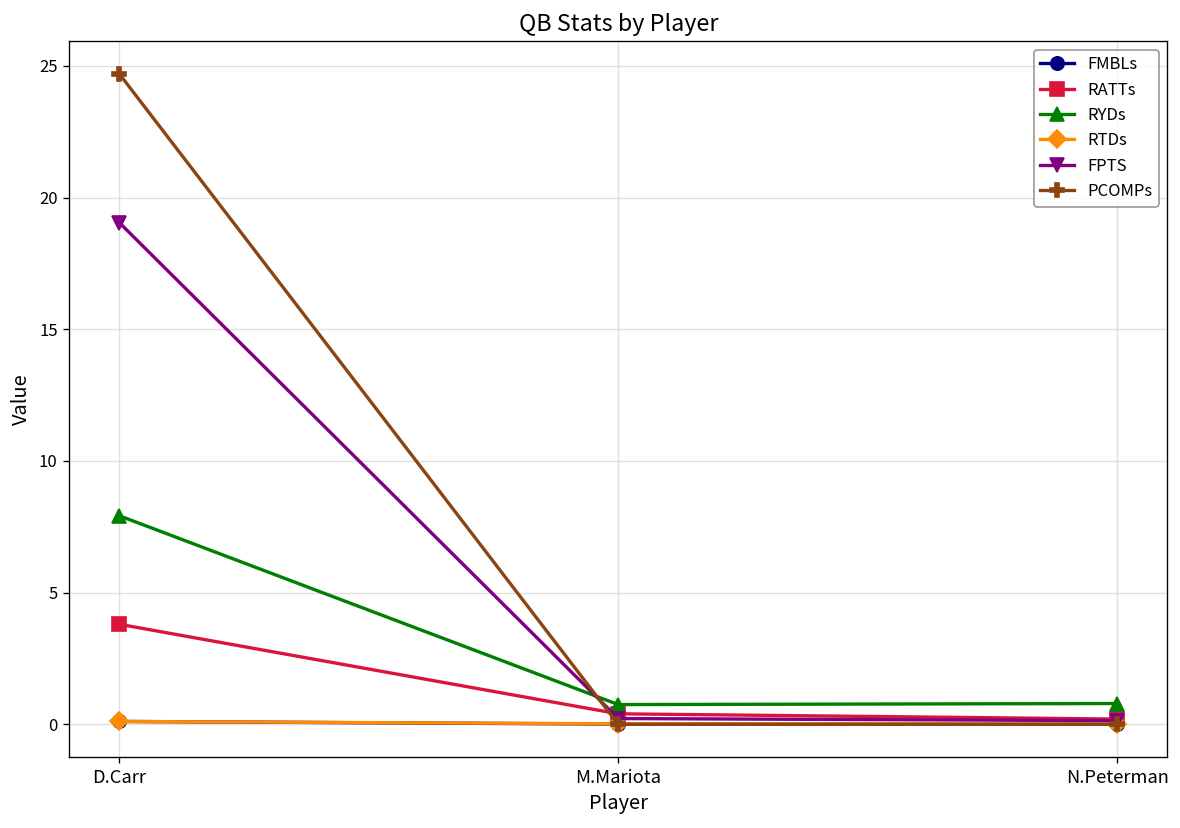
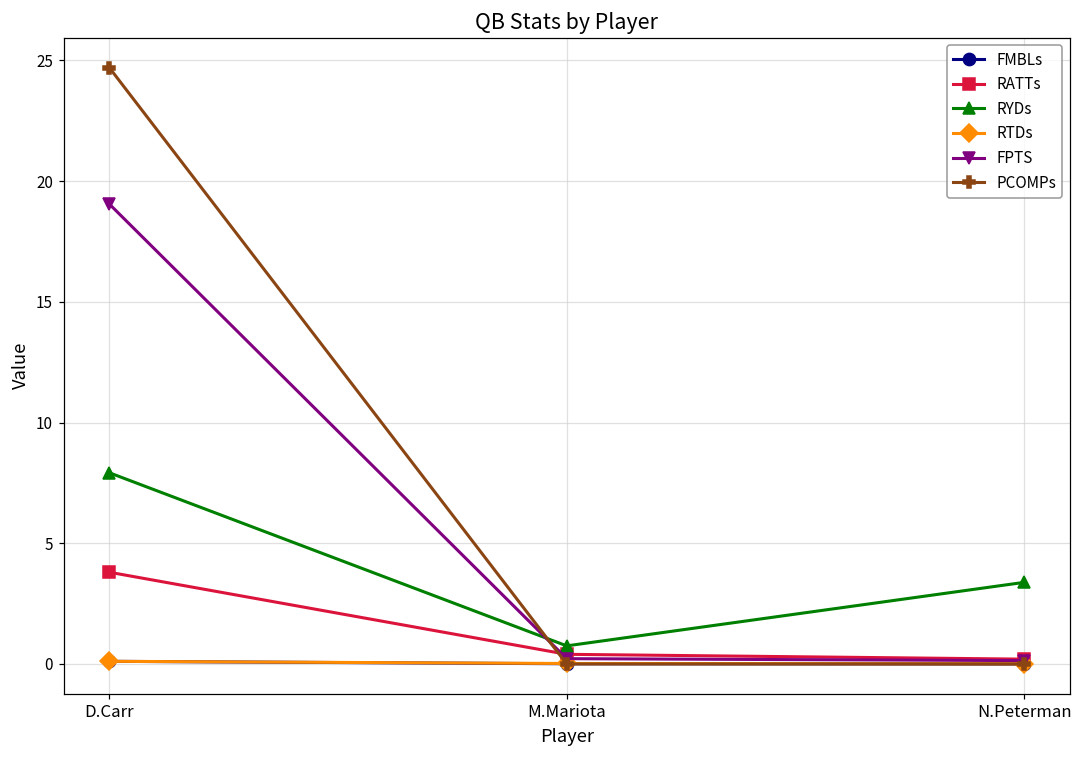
  {
    "RATTs": {
      "D.Carr": 3.8,
      "M.Mariota": 0.4
    },
    "RYDs": {
      "D.Carr": 7.9,
      "M.Mariota": 0.8,
-     "N.Peterman": 0.8
+     "N.Peterman": 3.4
    },
    "FPTS": {
      "D.Carr": 19.1,
      "M.Mariota": 0.2
    },
    "PCOMPs": {
      "D.Carr": 24.7
    }
  }
